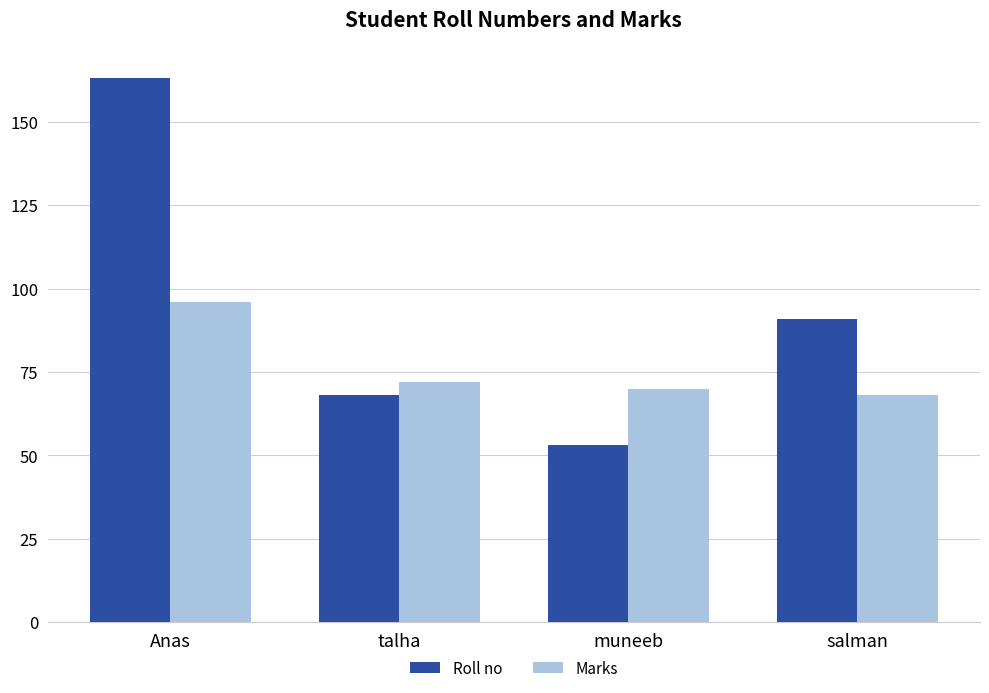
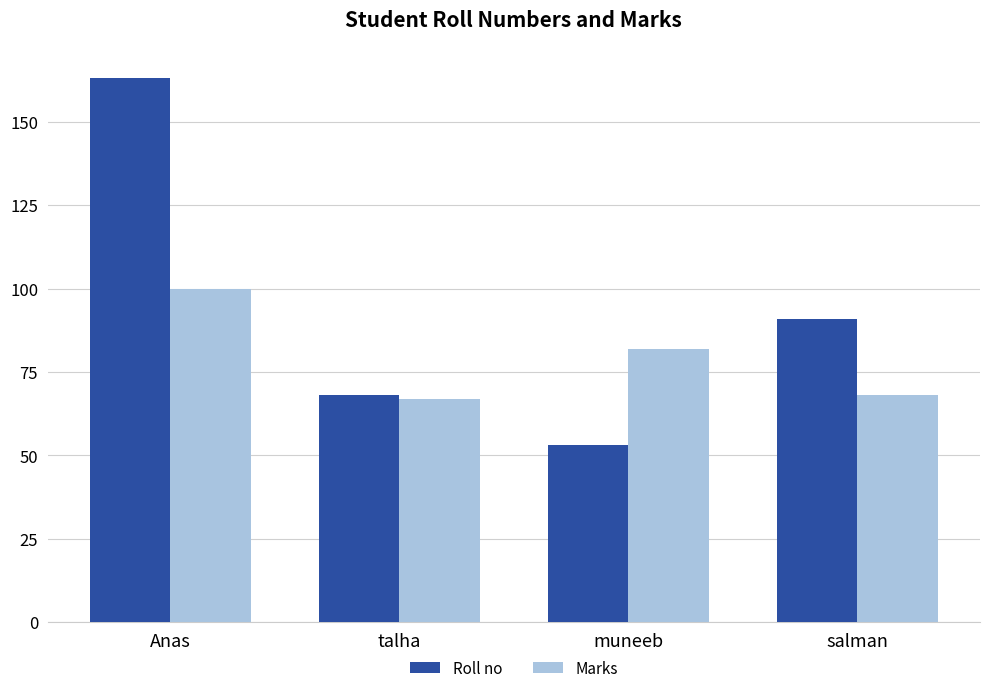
  {
    "Roll no": {
      "Anas": 163,
      "talha": 68,
      "muneeb": 53,
      "salman": 91
    },
    "Marks": {
-     "Anas": 96,
-     "talha": 72,
-     "muneeb": 70,
+     "Anas": 100,
+     "talha": 67,
+     "muneeb": 82,
      "salman": 68
    }
  }
